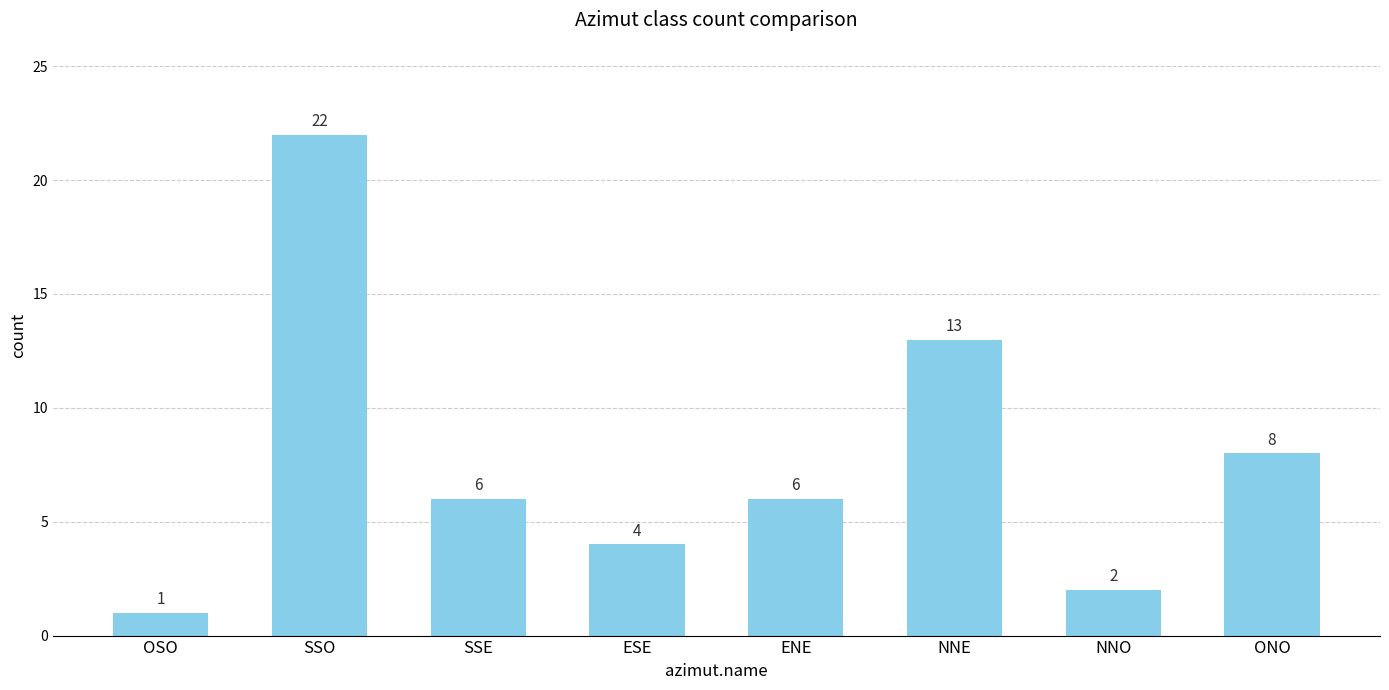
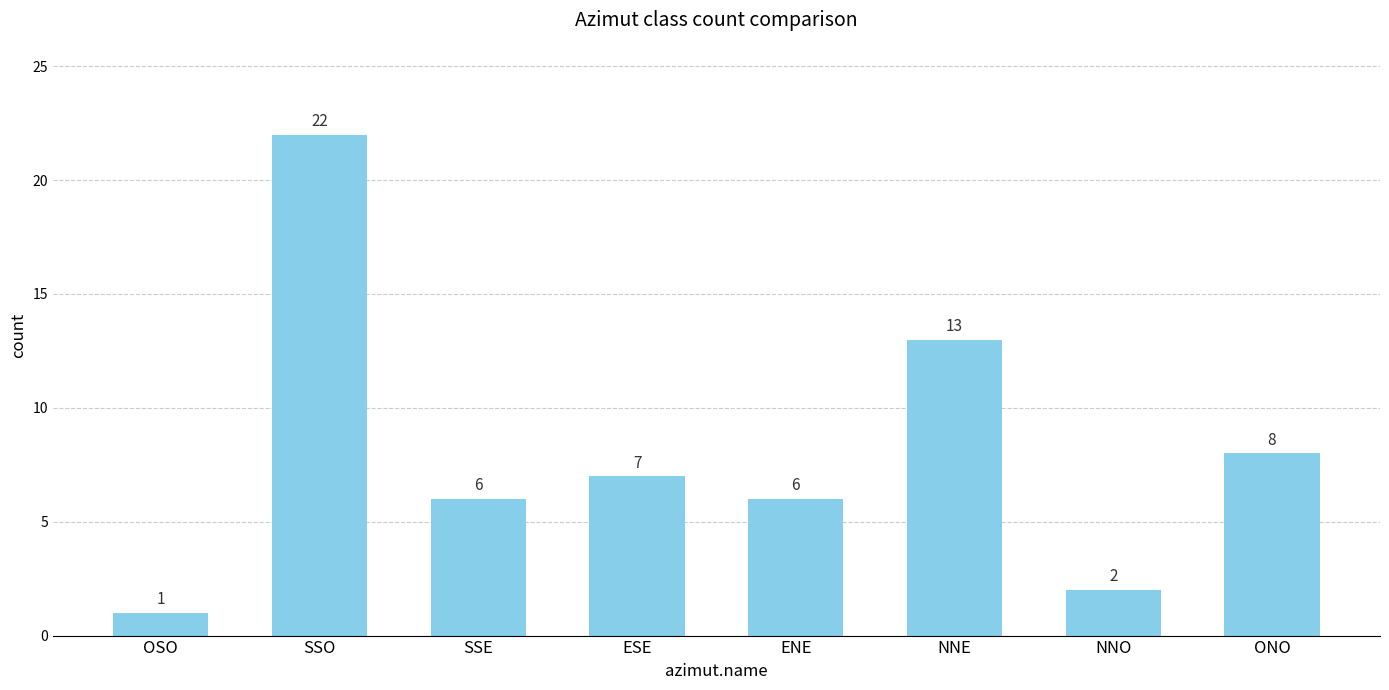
  {
    "OSO": 1,
    "SSO": 22,
    "SSE": 6,
-   "ESE": 4,
+   "ESE": 7,
    "ENE": 6,
    "NNE": 13,
    "NNO": 2,
    "ONO": 8
  }
